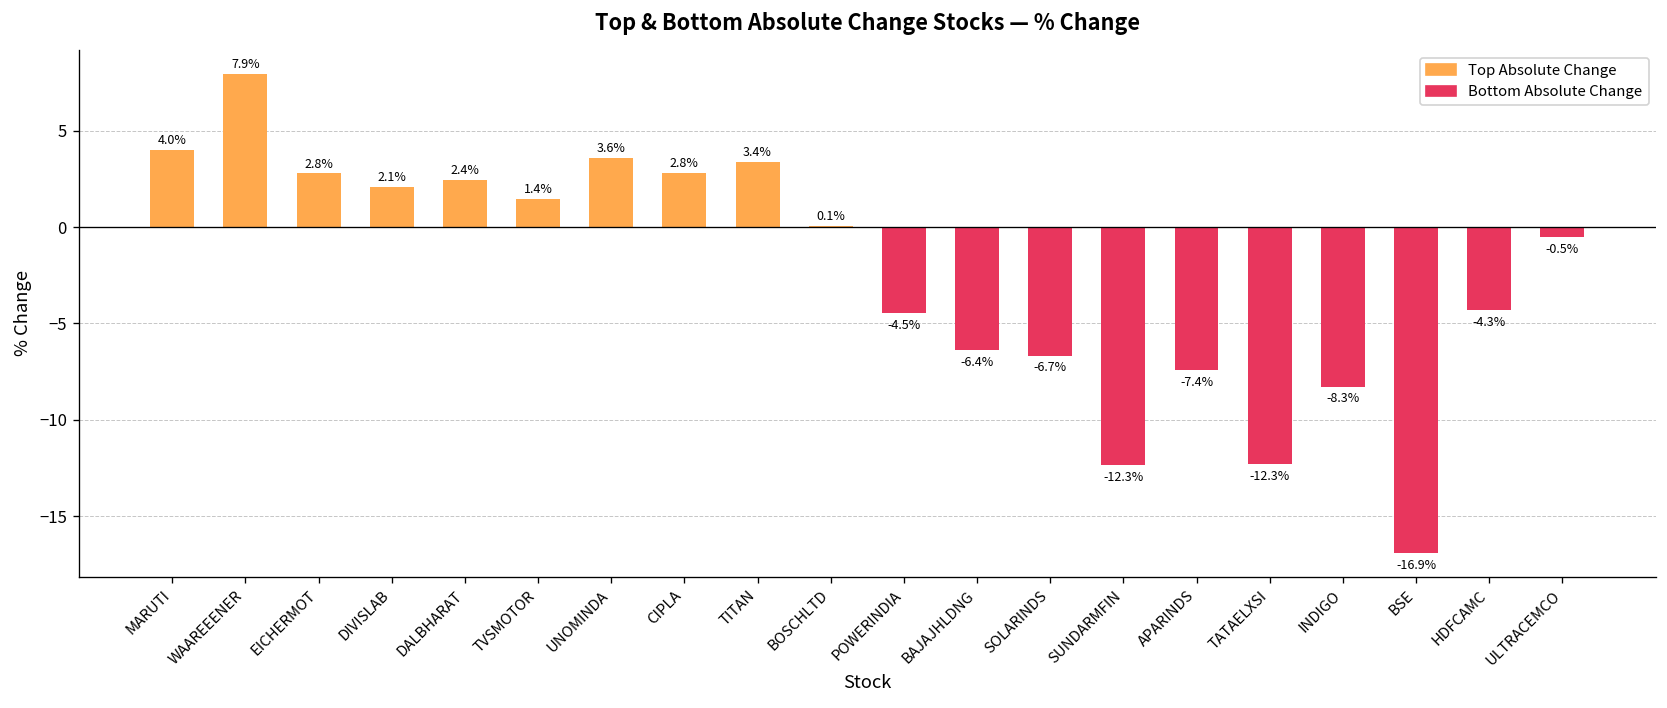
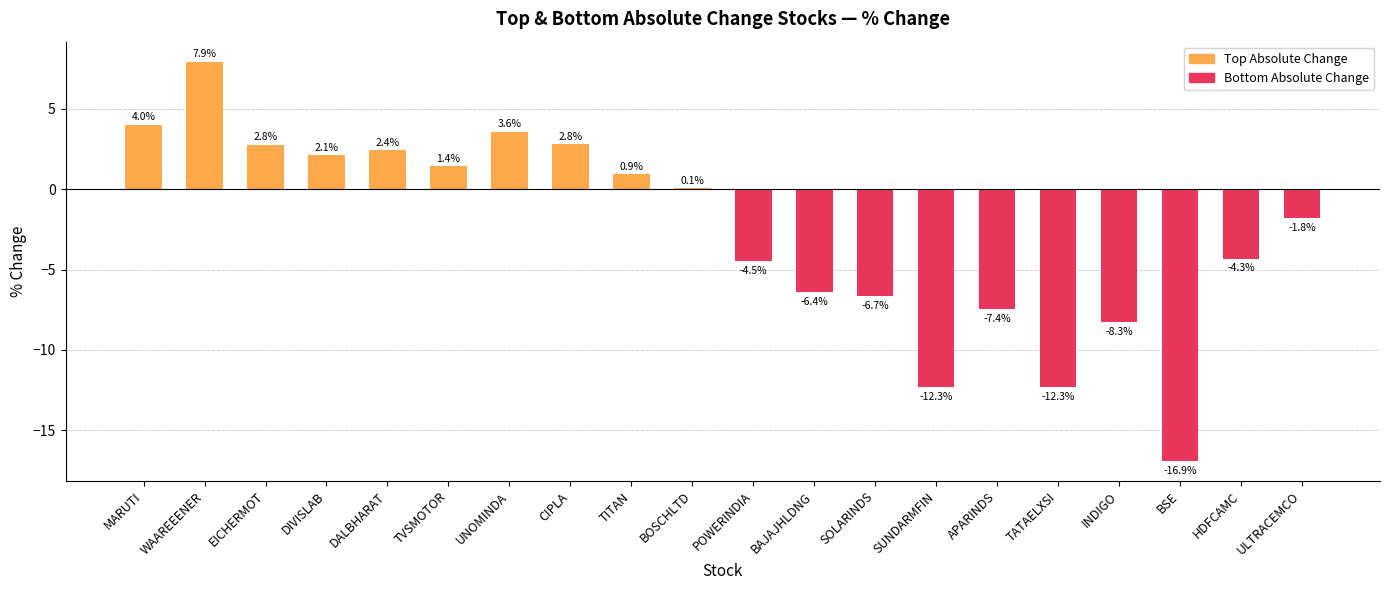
  {
    "Top Absolute Change": {
      "MARUTI": "4.0%",
      "WAAREEENER": "7.9%",
      "EICHERMOT": "2.8%",
      "DIVISLAB": "2.1%",
      "DALBHARAT": "2.4%",
      "TVSMOTOR": "1.4%",
      "UNOMINDA": "3.6%",
      "CIPLA": "2.8%",
-     "TITAN": "3.4%",
+     "TITAN": "0.9%",
      "BOSCHLTD": "0.1%"
    },
    "Bottom Absolute Change": {
      "POWERINDIA": "-4.5%",
      "BAJAJHLDNG": "-6.4%",
      "SOLARINDS": "-6.7%",
      "SUNDARMFIN": "-12.3%",
      "APARINDS": "-7.4%",
      "TATAELXSI": "-12.3%",
      "INDIGO": "-8.3%",
      "BSE": "-16.9%",
      "HDFCAMC": "-4.3%",
-     "ULTRACEMCO": "-0.5%"
+     "ULTRACEMCO": "-1.8%"
    }
  }
